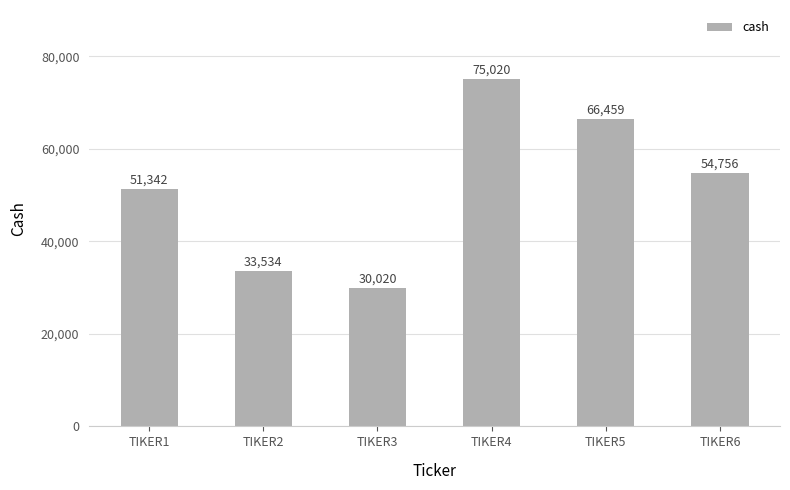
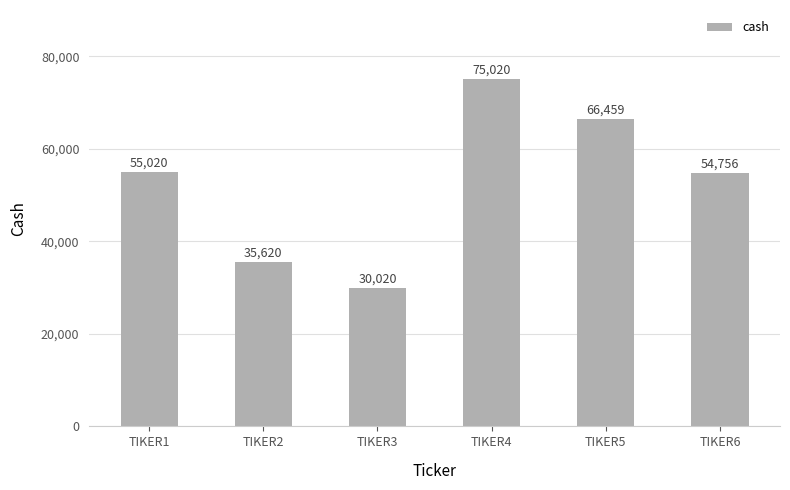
  {
-   "TIKER1": "51,342",
-   "TIKER2": "33,534",
+   "TIKER1": "55,020",
+   "TIKER2": "35,620",
    "TIKER3": "30,020",
    "TIKER4": "75,020",
    "TIKER5": "66,459",
    "TIKER6": "54,756"
  }
